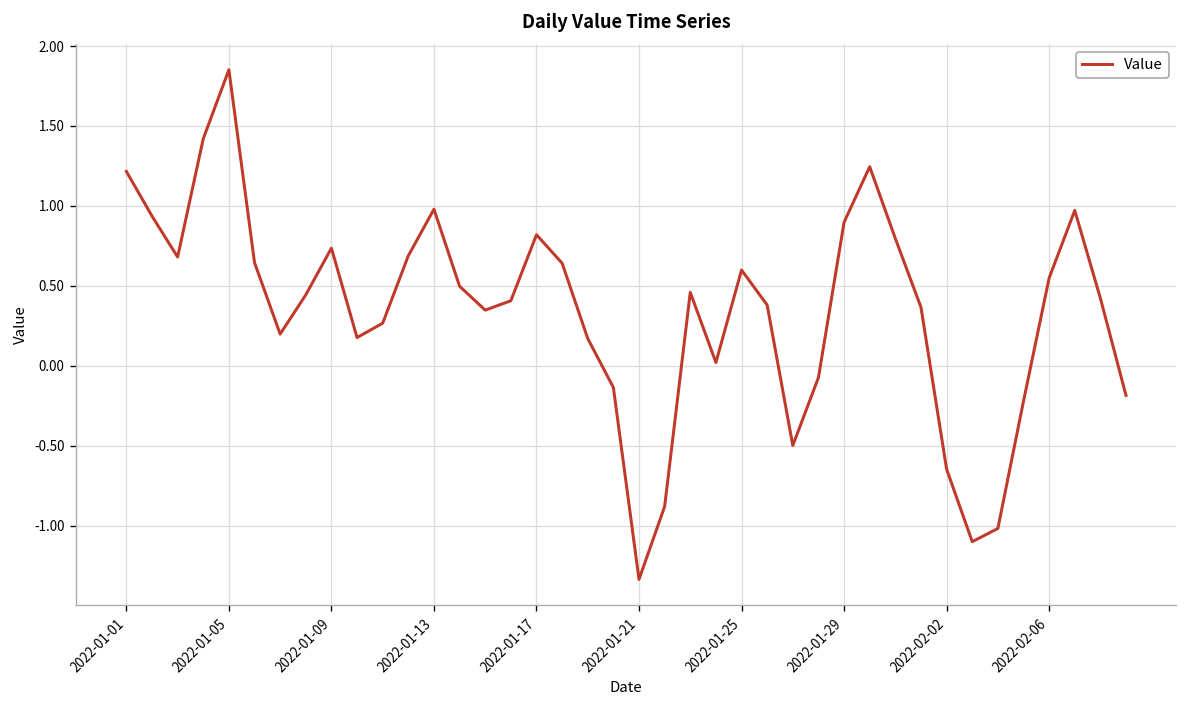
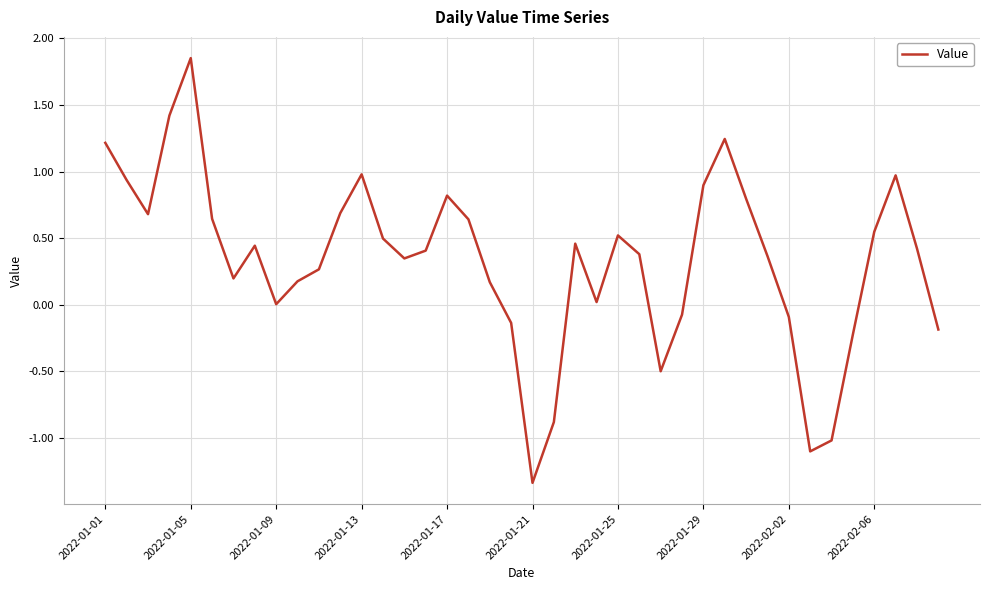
  {
    "2022-01-01": 1.22,
    "2022-01-05": 1.85,
-   "2022-01-09": 0.74,
+   "2022-01-09": 0.00,
    "2022-01-13": 0.98,
    "2022-01-17": 0.82,
    "2022-01-21": -1.34,
-   "2022-01-25": 0.60,
+   "2022-01-25": 0.52,
    "2022-01-29": 0.90,
-   "2022-02-02": -0.65,
+   "2022-02-02": -0.09,
    "2022-02-06": 0.55
  }
